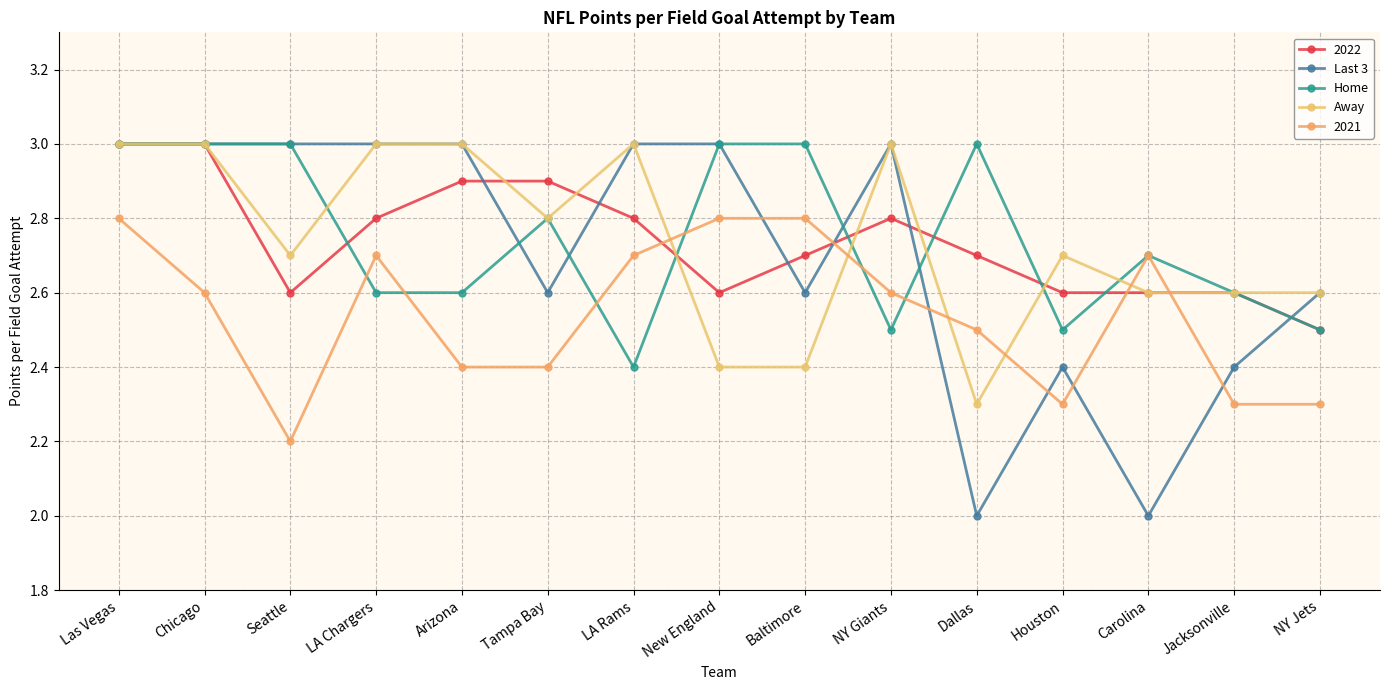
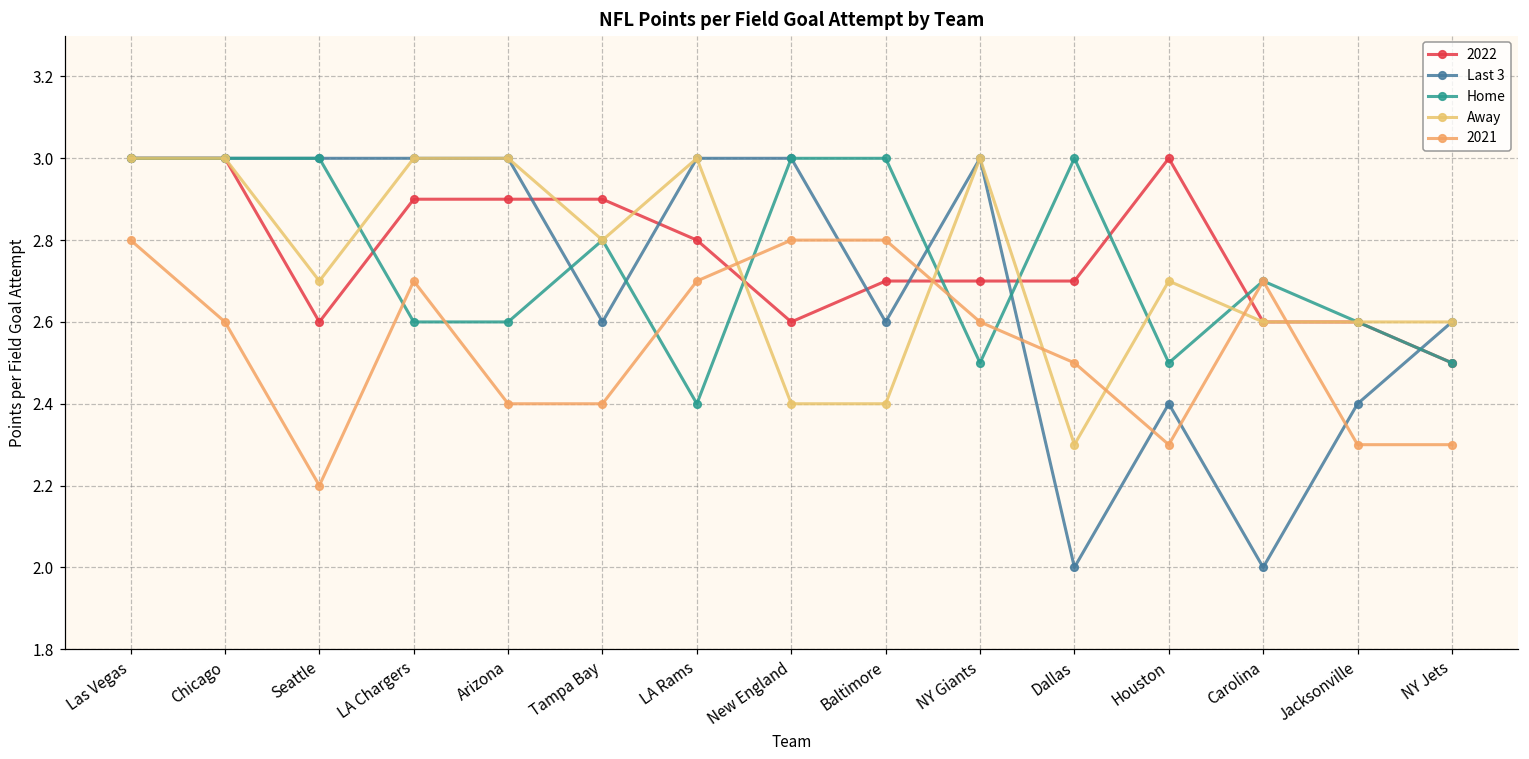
  {
    "2022": {
      "Seattle": 2.6,
-     "LA Chargers": 2.8,
+     "LA Chargers": 2.9,
      "Arizona": 2.9,
      "Tampa Bay": 2.9,
      "LA Rams": 2.8,
      "New England": 2.6,
      "Baltimore": 2.7,
-     "NY Giants": 2.8,
+     "NY Giants": 2.7,
      "Dallas": 2.7,
-     "Houston": 2.6
+     "Houston": 3.0
    }
  }
